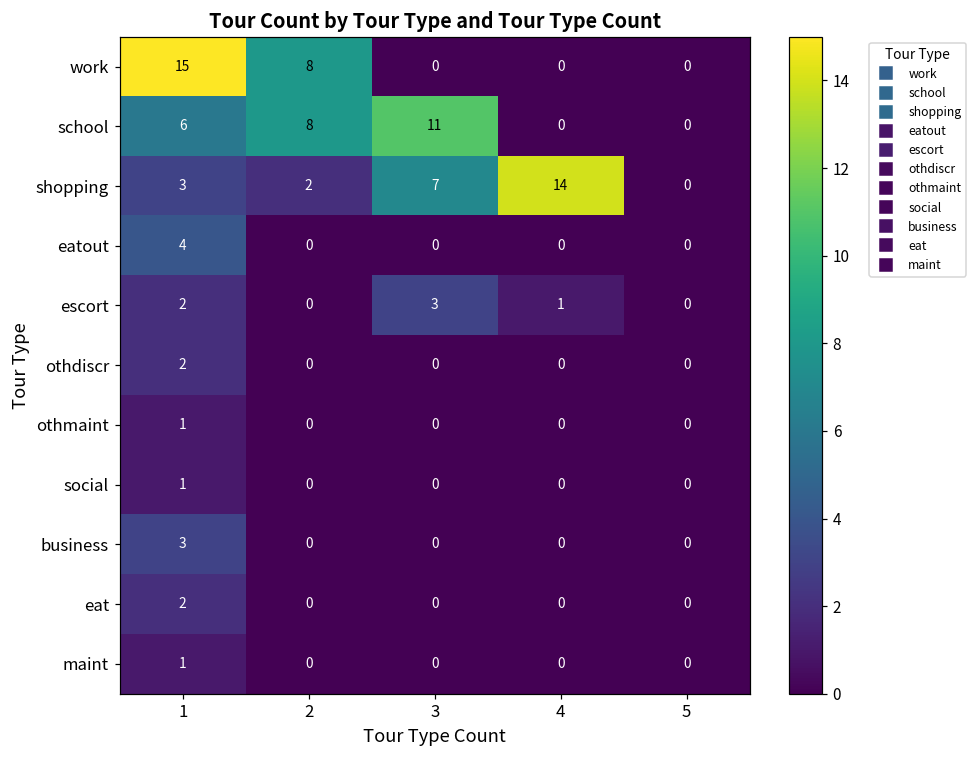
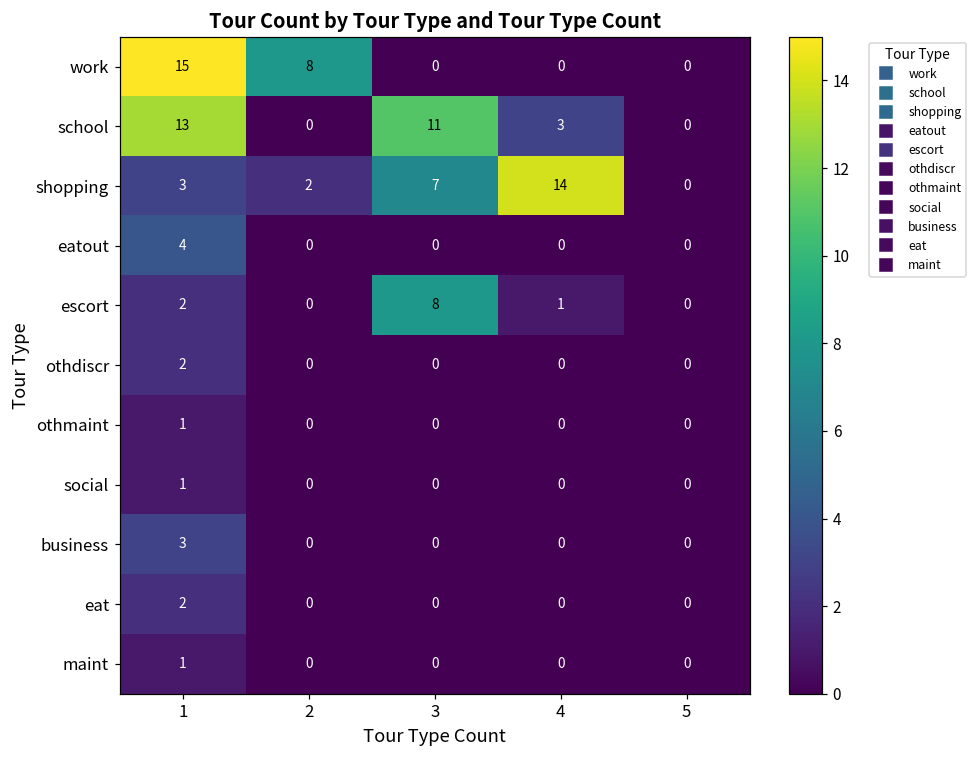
  {
    "work": {
      "1": 15,
      "2": 8,
      "3": 0,
      "4": 0,
      "5": 0
    },
    "school": {
-     "1": 6,
-     "2": 8,
+     "1": 13,
+     "2": 0,
      "3": 11,
-     "4": 0,
+     "4": 3,
      "5": 0
    },
    "shopping": {
      "1": 3,
      "2": 2,
      "3": 7,
      "4": 14,
      "5": 0
    },
    "eatout": {
      "1": 4,
      "2": 0,
      "3": 0,
      "4": 0,
      "5": 0
    },
    "escort": {
      "1": 2,
      "2": 0,
-     "3": 3,
+     "3": 8,
      "4": 1,
      "5": 0
    },
    "othdiscr": {
      "1": 2,
      "2": 0,
      "3": 0,
      "4": 0,
      "5": 0
    },
    "othmaint": {
      "1": 1,
      "2": 0,
      "3": 0,
      "4": 0,
      "5": 0
    },
    "social": {
      "1": 1,
      "2": 0,
      "3": 0,
      "4": 0,
      "5": 0
    },
    "business": {
      "1": 3,
      "2": 0,
      "3": 0,
      "4": 0,
      "5": 0
    },
    "eat": {
      "1": 2,
      "2": 0,
      "3": 0,
      "4": 0,
      "5": 0
    },
    "maint": {
      "1": 1,
      "2": 0,
      "3": 0,
      "4": 0,
      "5": 0
    }
  }
